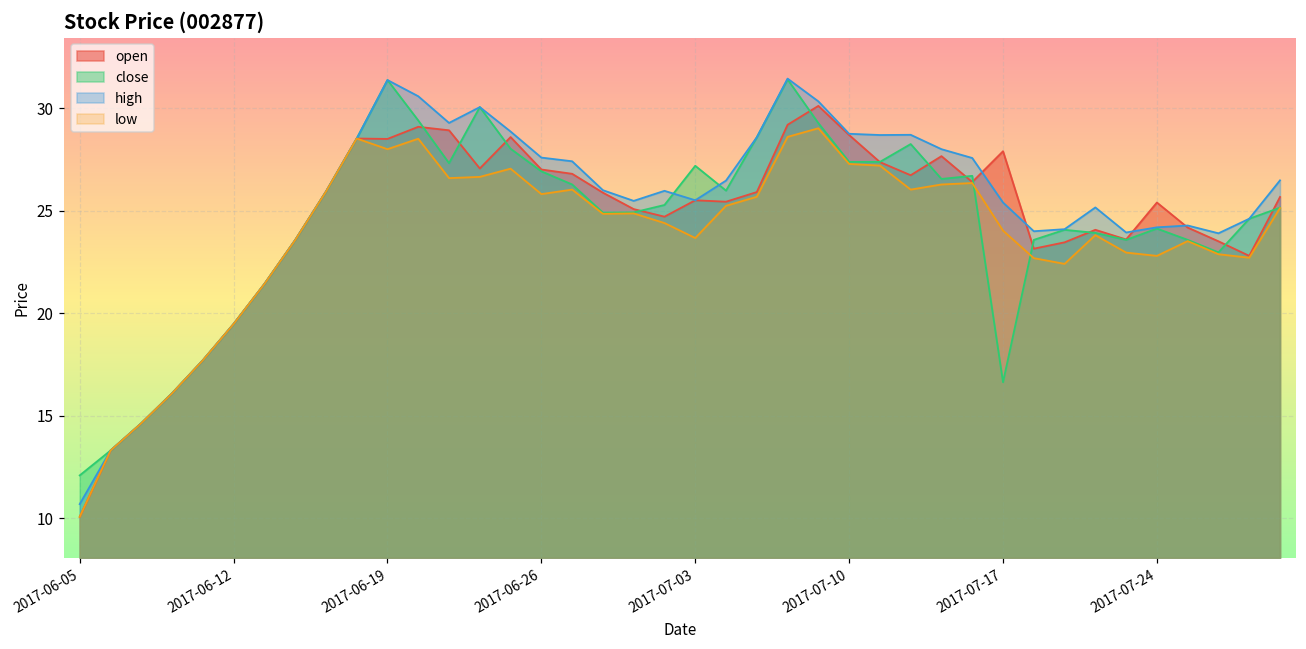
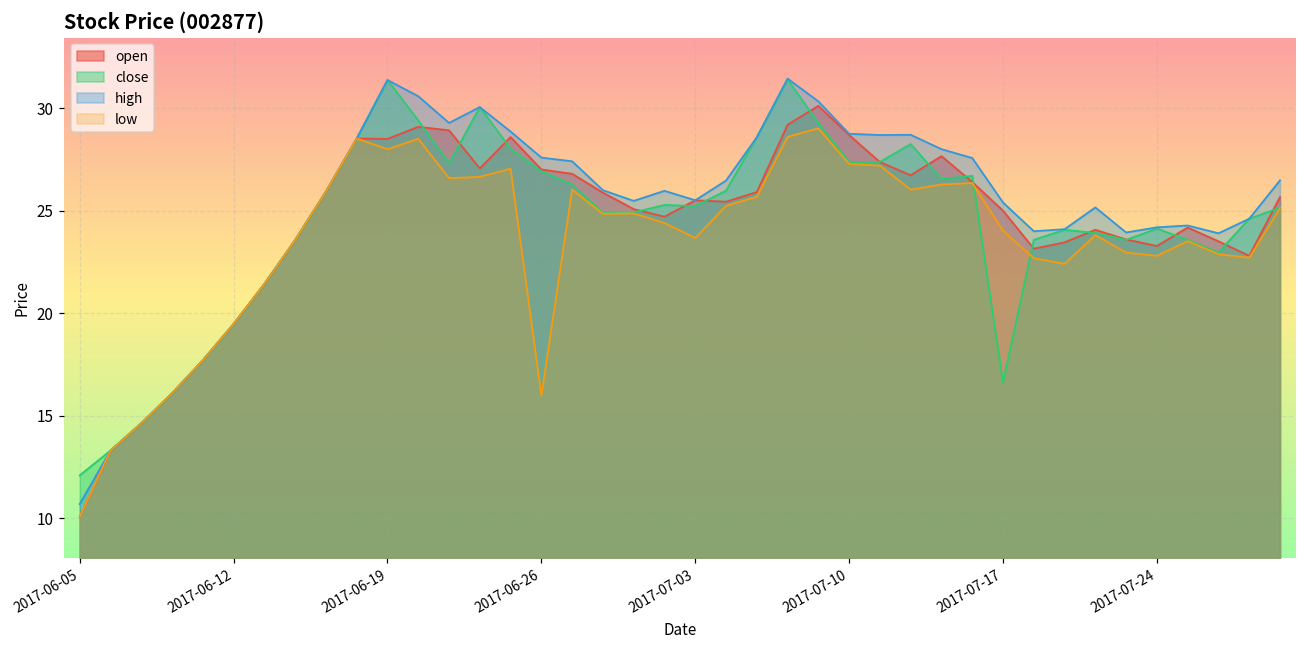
  {
    "open": {
      "2017-06-19": 28.5,
-     "2017-07-17": 27.9,
-     "2017-07-24": 25.4
+     "2017-07-17": 25.0,
+     "2017-07-24": 23.3
    },
    "close": {
      "2017-06-05": 12.1,
-     "2017-07-03": 27.2,
+     "2017-07-03": 25.2,
      "2017-07-17": 16.6
    },
    "high": {
      "2017-06-05": 10.7,
      "2017-06-26": 27.6,
      "2017-07-17": 25.4
    },
    "low": {
      "2017-06-19": 28.0,
-     "2017-06-26": 25.8,
+     "2017-06-26": 16.0,
      "2017-07-03": 23.7,
      "2017-07-17": 24.0,
      "2017-07-24": 22.8
    }
  }
